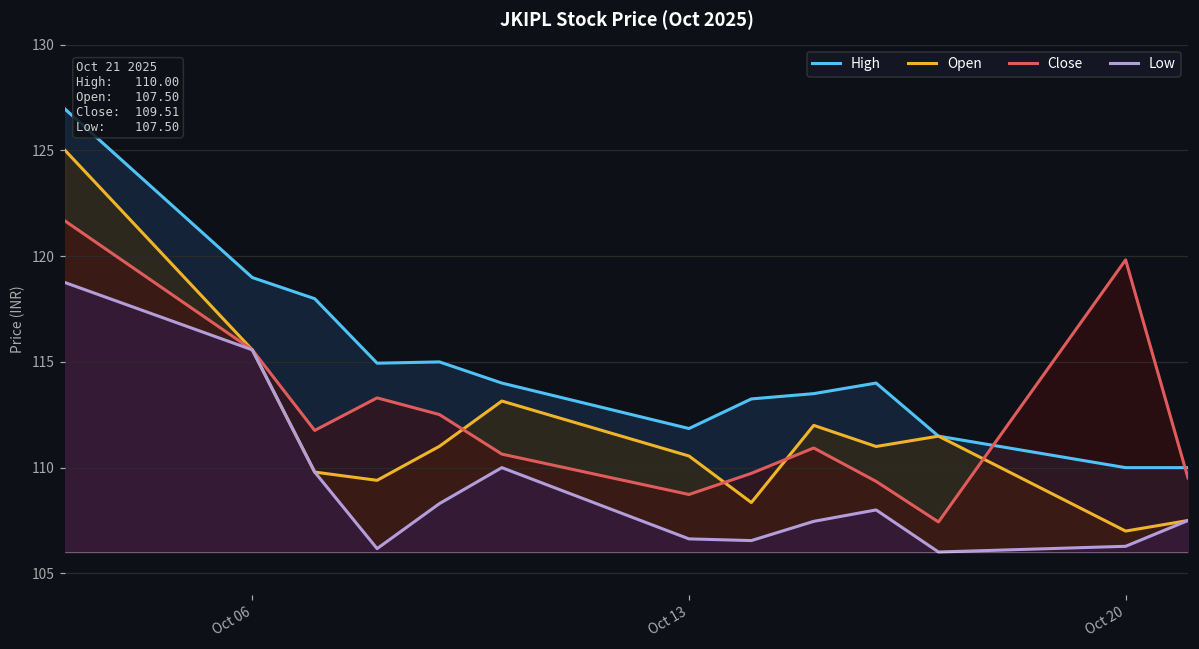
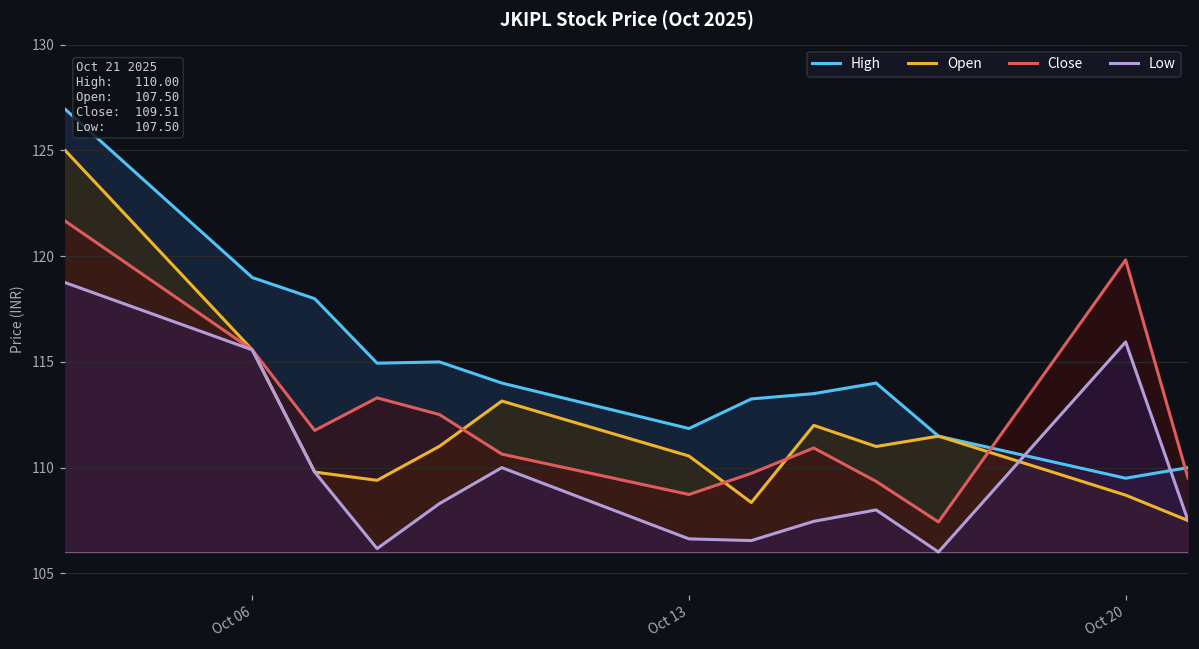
  {
    "High": {
      "Oct 06": 119.0,
      "Oct 13": 111.8,
-     "Oct 20": 110.0
+     "Oct 20": 109.5
    },
    "Open": {
      "Oct 13": 110.6,
-     "Oct 20": 107.0
+     "Oct 20": 108.7
    },
    "Close": {
      "Oct 13": 108.7,
      "Oct 20": 119.8
    },
    "Low": {
      "Oct 13": 106.6,
-     "Oct 20": 106.3
+     "Oct 20": 115.9
    }
  }
